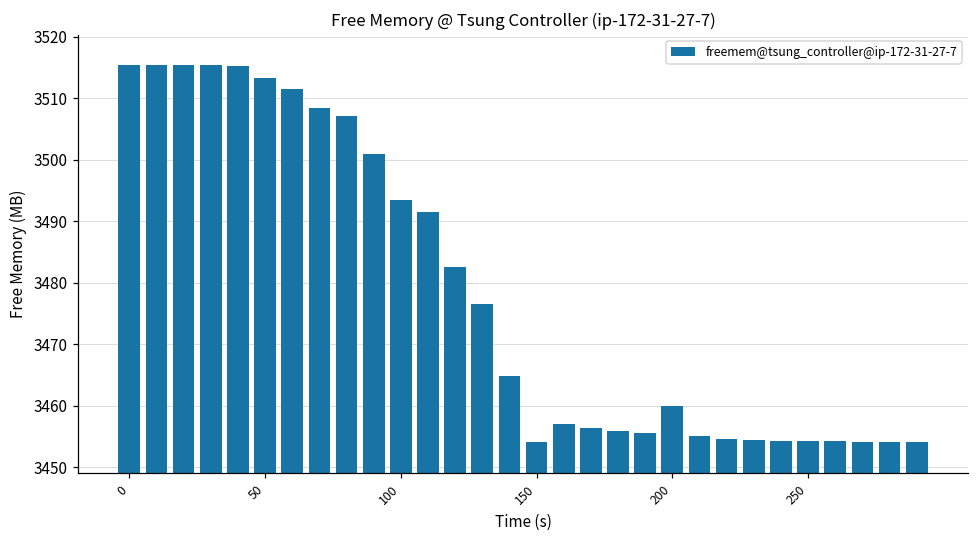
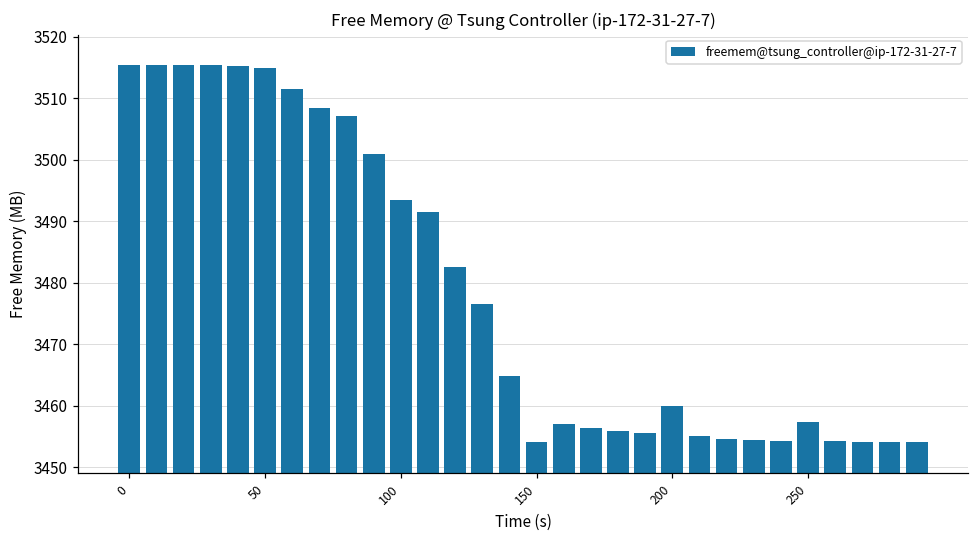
  {
    "0": 3515,
-   "50": 3513,
+   "50": 3515,
    "100": 3493,
    "150": 3454,
    "200": 3460,
-   "250": 3454
+   "250": 3457
  }
